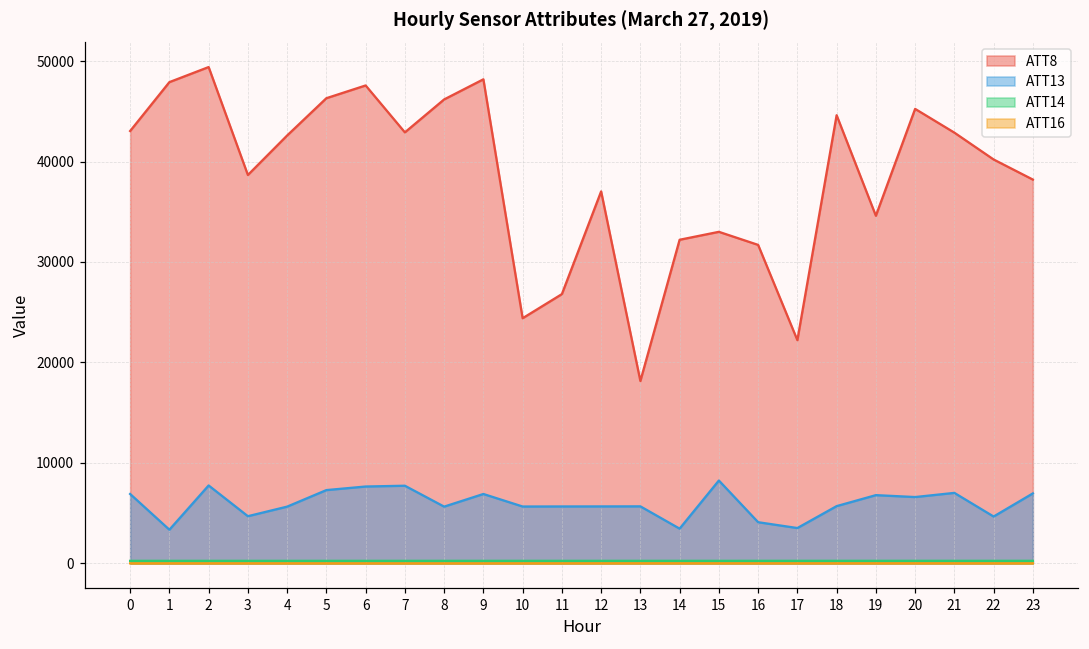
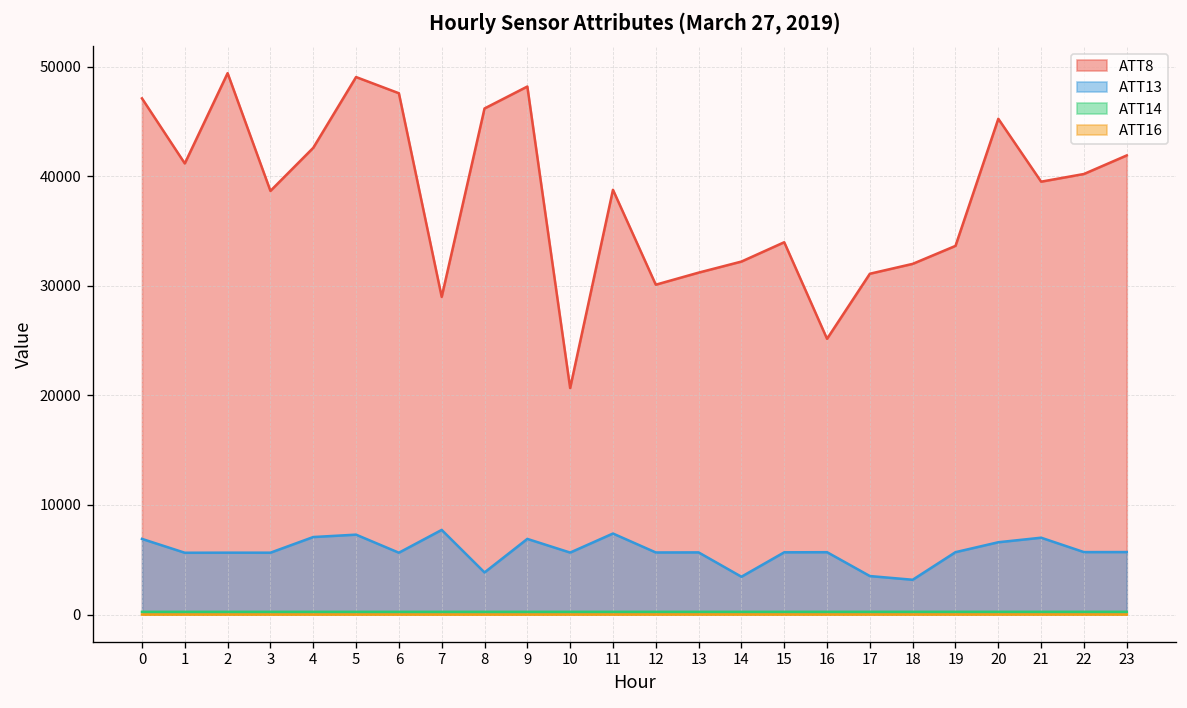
  {
    "ATT8": {
-     "0": 43000,
-     "1": 48000,
+     "0": 47000,
+     "1": 41000,
      "2": 49000,
      "3": 39000,
      "4": 43000,
-     "5": 46000,
+     "5": 49000,
      "6": 48000,
-     "7": 43000,
+     "7": 29000,
      "8": 46000,
      "9": 48000,
-     "10": 24000,
-     "11": 27000,
-     "12": 37000,
-     "13": 18000,
+     "10": 21000,
+     "11": 39000,
+     "12": 30000,
+     "13": 31000,
      "14": 32000,
-     "15": 33000,
-     "16": 32000,
-     "17": 22000,
-     "18": 45000,
-     "19": 35000,
+     "15": 34000,
+     "16": 25000,
+     "17": 31000,
+     "18": 32000,
+     "19": 34000,
      "20": 45000,
-     "21": 43000,
+     "21": 40000,
      "22": 40000,
-     "23": 38000
+     "23": 42000
    },
    "ATT13": {
      "0": 7000,
-     "1": 3000,
-     "2": 8000,
-     "3": 5000,
-     "4": 6000,
+     "1": 6000,
+     "2": 6000,
+     "3": 6000,
+     "4": 7000,
      "5": 7000,
-     "6": 8000,
+     "6": 6000,
      "7": 8000,
-     "8": 6000,
+     "8": 4000,
      "9": 7000,
      "10": 6000,
-     "11": 6000,
+     "11": 7000,
      "12": 6000,
      "13": 6000,
      "14": 3000,
-     "15": 8000,
-     "16": 4000,
+     "15": 6000,
+     "16": 6000,
      "17": 4000,
-     "18": 6000,
-     "19": 7000,
+     "18": 3000,
+     "19": 6000,
      "20": 7000,
      "21": 7000,
-     "22": 5000,
-     "23": 7000
+     "22": 6000,
+     "23": 6000
    }
  }
